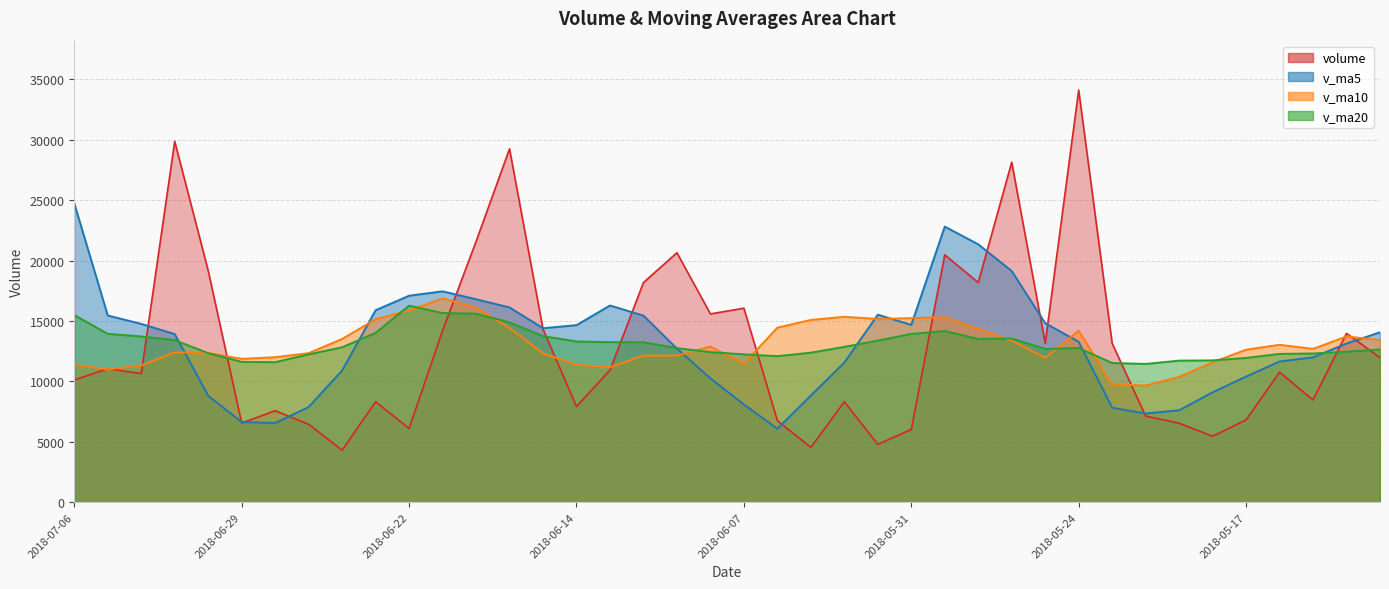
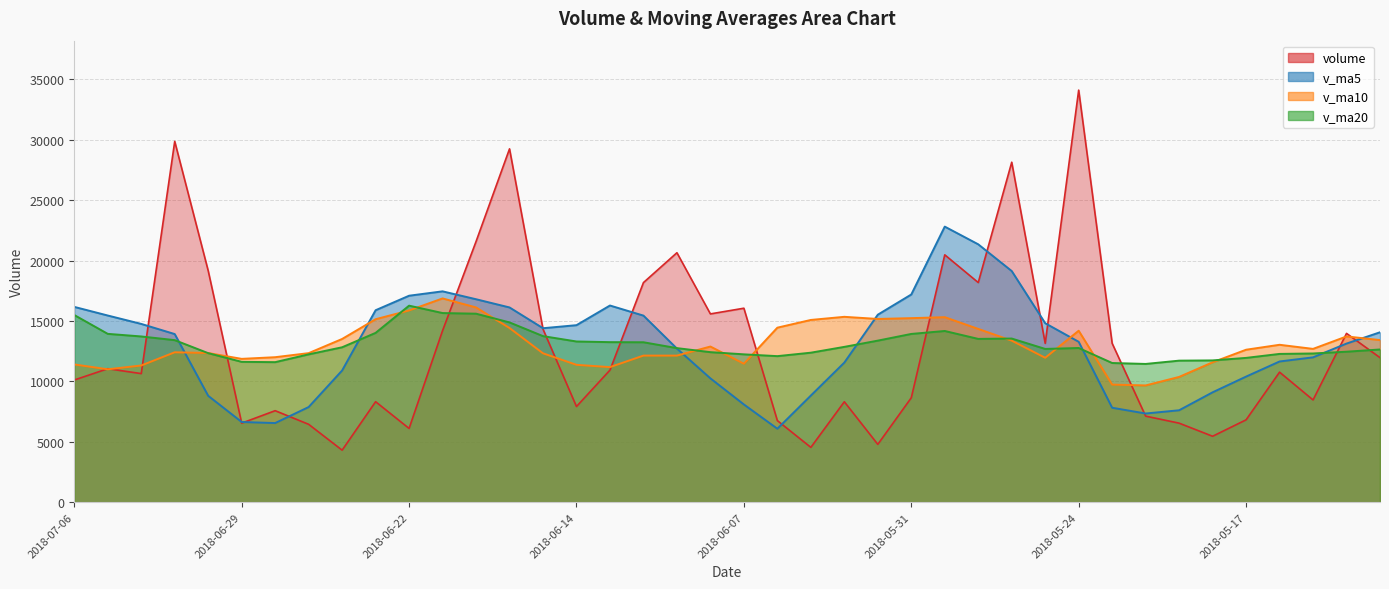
  {
    "volume": {
      "2018-07-06": 10100,
      "2018-06-22": 6100,
      "2018-06-14": 7900,
      "2018-06-07": 16100,
-     "2018-05-31": 6000,
+     "2018-05-31": 8600,
      "2018-05-24": 34100,
      "2018-05-17": 6800
    },
    "v_ma5": {
-     "2018-07-06": 24700,
+     "2018-07-06": 16200,
      "2018-06-22": 17100,
      "2018-06-14": 14700,
      "2018-06-07": 8100,
-     "2018-05-31": 14700,
+     "2018-05-31": 17200,
      "2018-05-24": 13300,
      "2018-05-17": 10400
    },
    "v_ma10": {
      "2018-07-06": 11400,
      "2018-06-29": 11900,
      "2018-06-22": 15900,
      "2018-06-14": 11400,
      "2018-06-07": 11500,
      "2018-05-31": 15200,
      "2018-05-24": 14200,
      "2018-05-17": 12600
    },
    "v_ma20": {
      "2018-07-06": 15500,
      "2018-06-29": 11600,
      "2018-06-22": 16300,
      "2018-06-14": 13300,
      "2018-06-07": 12200,
      "2018-05-31": 13900,
      "2018-05-24": 12800,
      "2018-05-17": 11900
    }
  }
